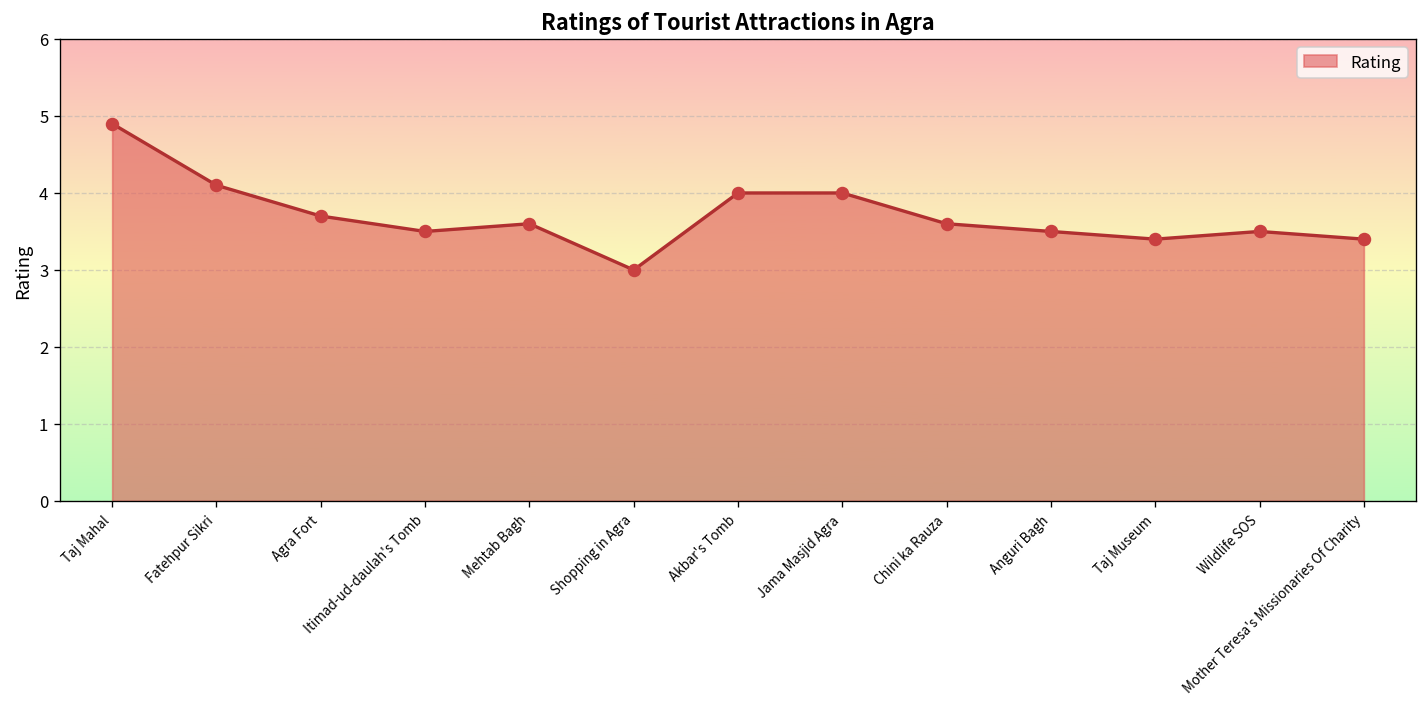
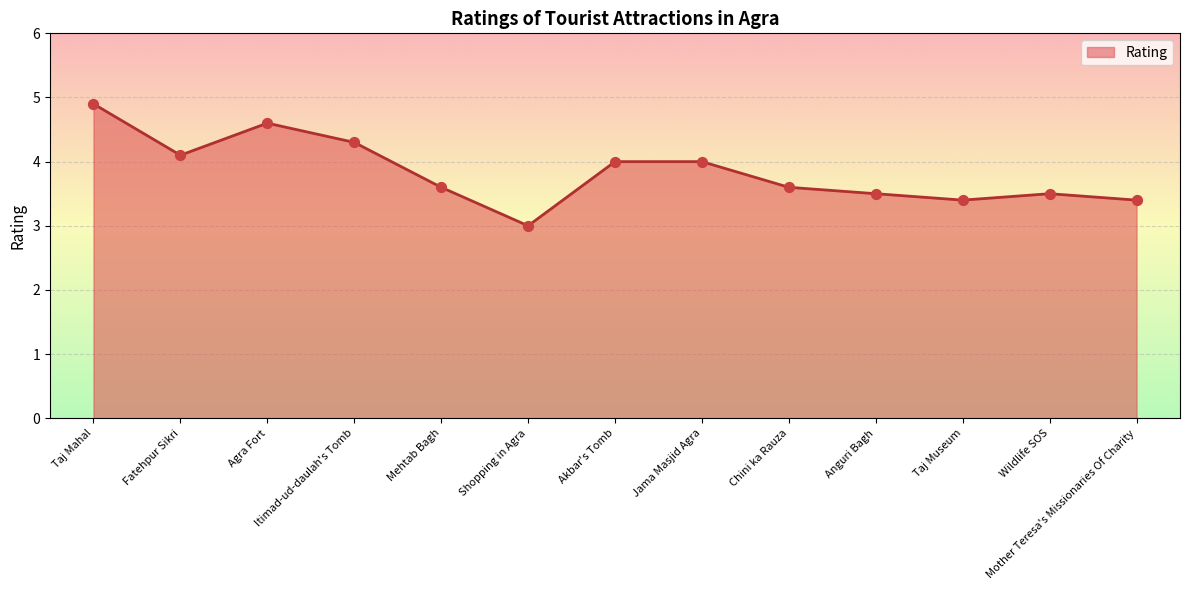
  {
    "Taj Mahal": 4.9,
    "Fatehpur Sikri": 4.1,
-   "Agra Fort": 3.7,
-   "Itimad-ud-daulah's Tomb": 3.5,
+   "Agra Fort": 4.6,
+   "Itimad-ud-daulah's Tomb": 4.3,
    "Mehtab Bagh": 3.6,
    "Shopping in Agra": 3.0,
    "Akbar's Tomb": 4.0,
    "Jama Masjid Agra": 4.0,
    "Chini ka Rauza": 3.6,
    "Anguri Bagh": 3.5,
    "Taj Museum": 3.4,
    "Wildlife SOS": 3.5,
    "Mother Teresa's Missionaries Of Charity": 3.4
  }
